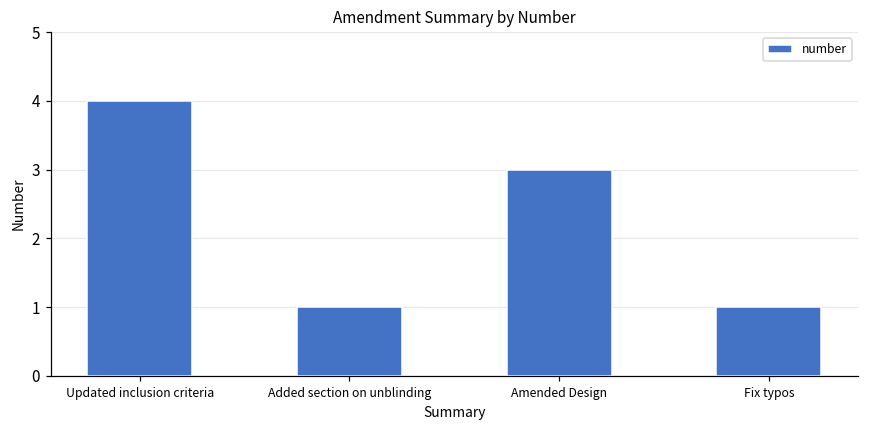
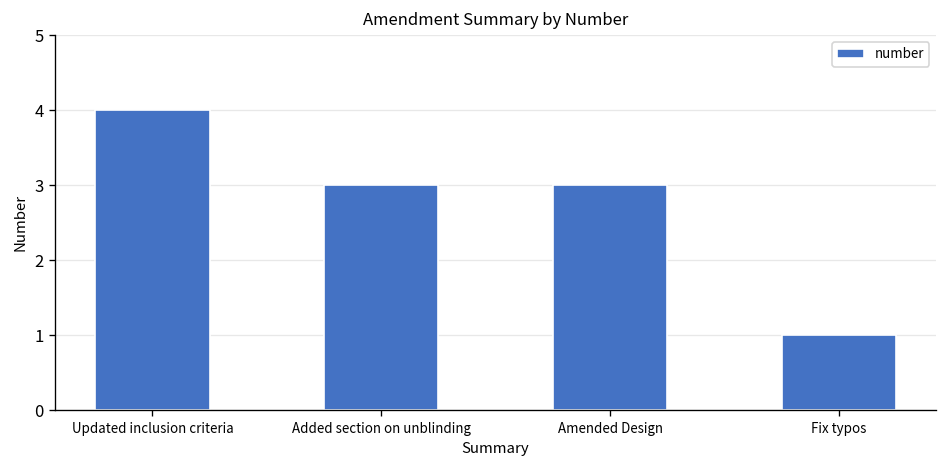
  {
    "Updated inclusion criteria": 4,
-   "Added section on unblinding": 1,
+   "Added section on unblinding": 3,
    "Amended Design": 3,
    "Fix typos": 1
  }
